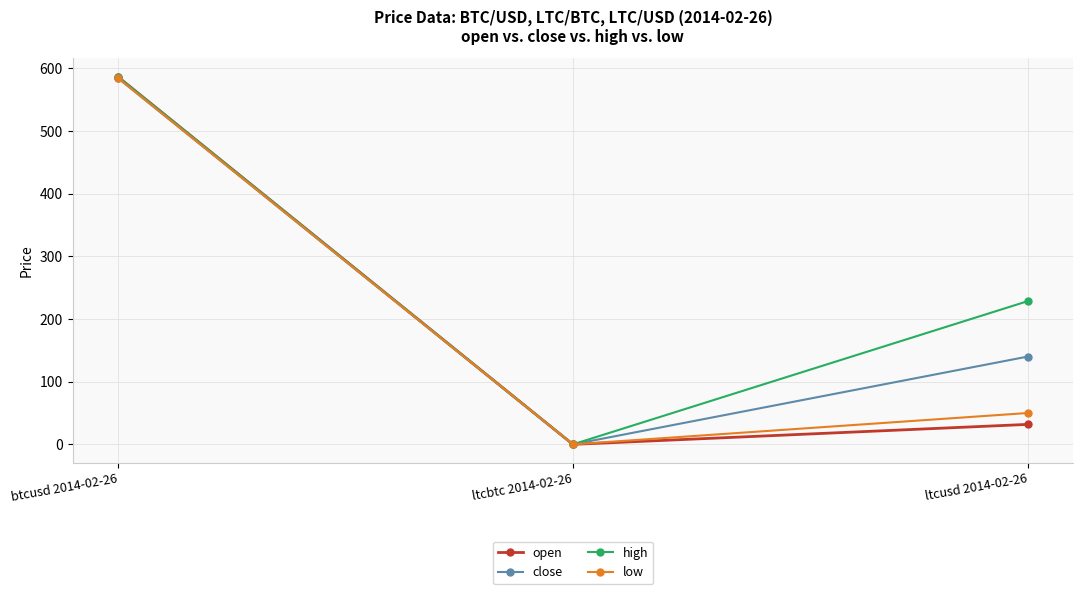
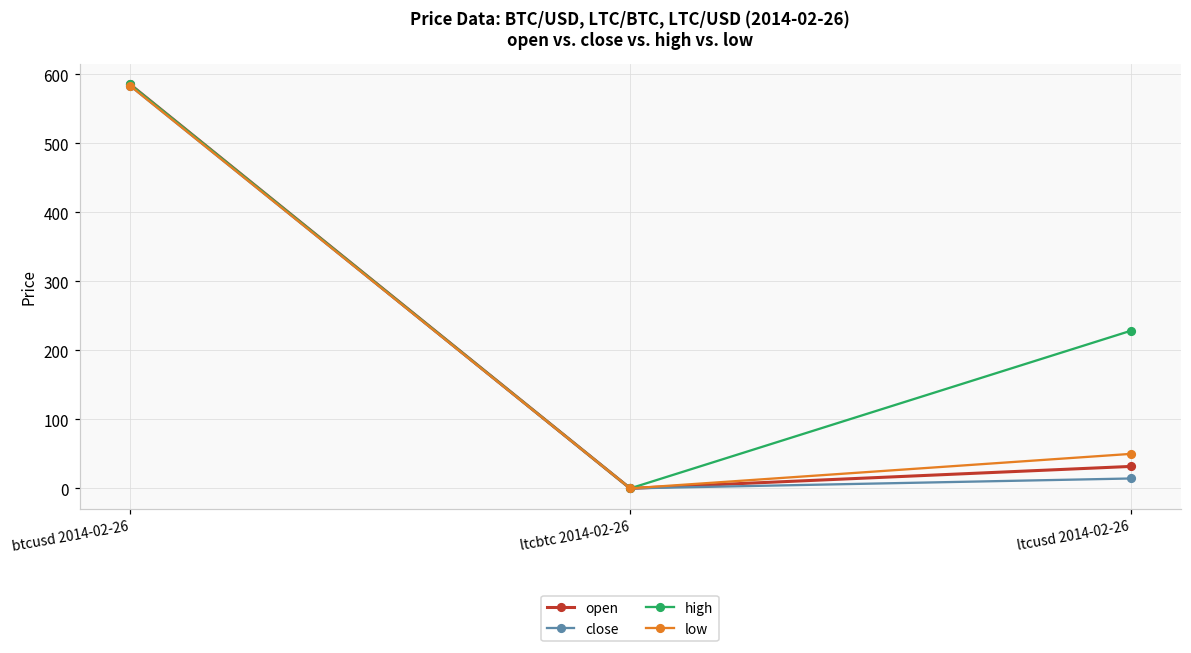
  {
    "open": {
      "ltcusd 2014-02-26": 30
    },
    "close": {
-     "ltcusd 2014-02-26": 140
+     "ltcusd 2014-02-26": 10
    },
    "high": {
      "ltcusd 2014-02-26": 230
    },
    "low": {
      "ltcusd 2014-02-26": 50
    }
  }
